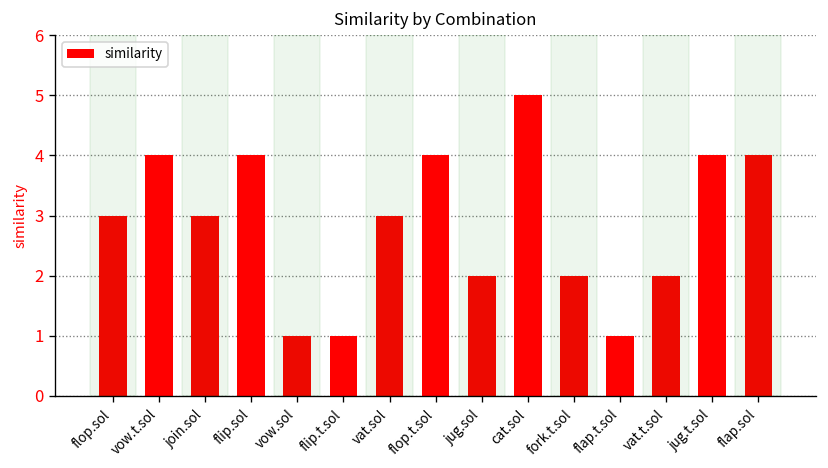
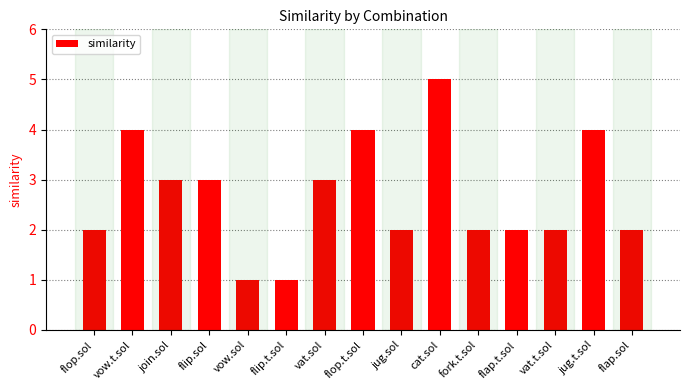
  {
-   "flop.sol": 3,
+   "flop.sol": 2,
    "vow.t.sol": 4,
    "join.sol": 3,
-   "flip.sol": 4,
+   "flip.sol": 3,
    "vow.sol": 1,
    "flip.t.sol": 1,
    "vat.sol": 3,
    "flop.t.sol": 4,
    "jug.sol": 2,
    "cat.sol": 5,
    "fork.t.sol": 2,
-   "flap.t.sol": 1,
+   "flap.t.sol": 2,
    "vat.t.sol": 2,
    "jug.t.sol": 4,
-   "flap.sol": 4
+   "flap.sol": 2
  }
